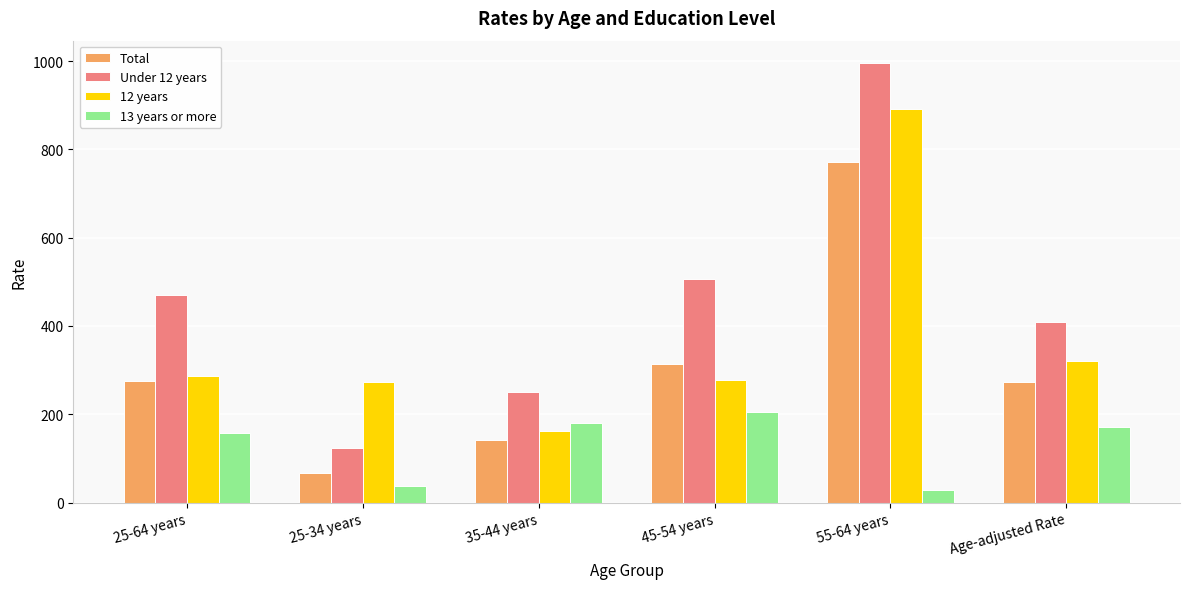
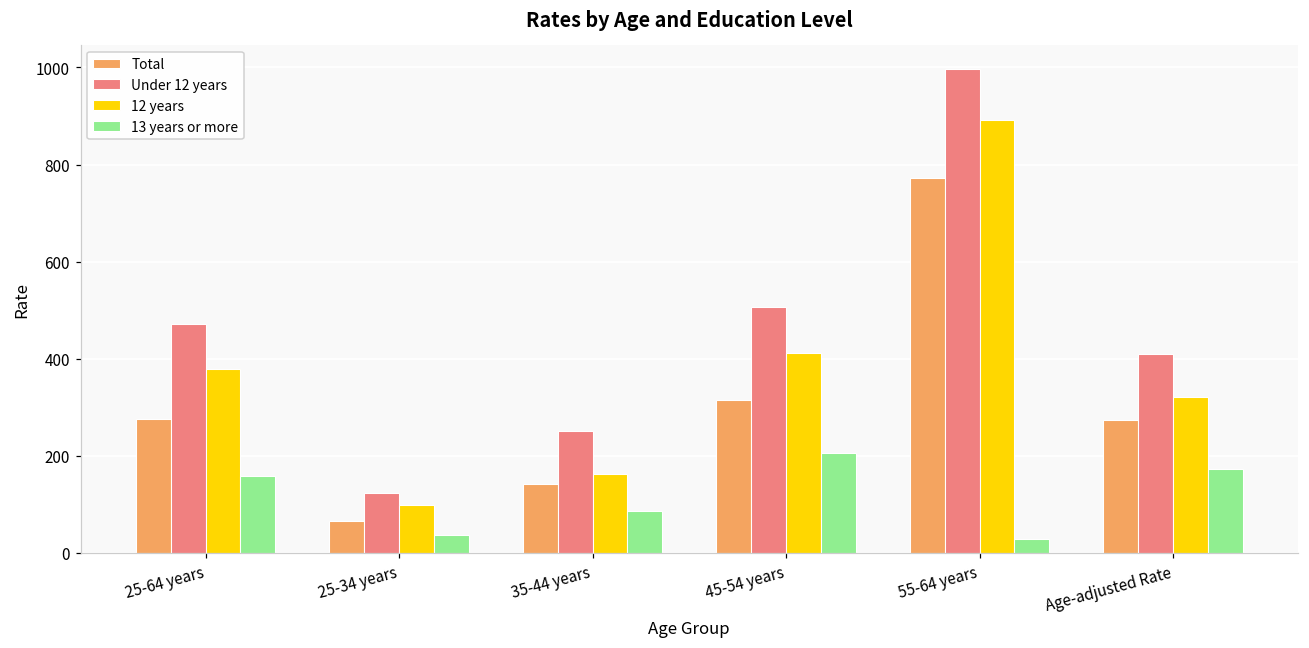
  {
    "12 years": {
-     "25-64 years": 290,
-     "25-34 years": 270,
+     "25-64 years": 380,
+     "25-34 years": 100,
      "35-44 years": 160,
-     "45-54 years": 280,
+     "45-54 years": 410,
      "55-64 years": 890,
      "Age-adjusted Rate": 320
    },
    "13 years or more": {
      "25-64 years": 160,
      "25-34 years": 40,
-     "35-44 years": 180,
+     "35-44 years": 90,
      "45-54 years": 210,
      "55-64 years": 30,
      "Age-adjusted Rate": 170
    }
  }
